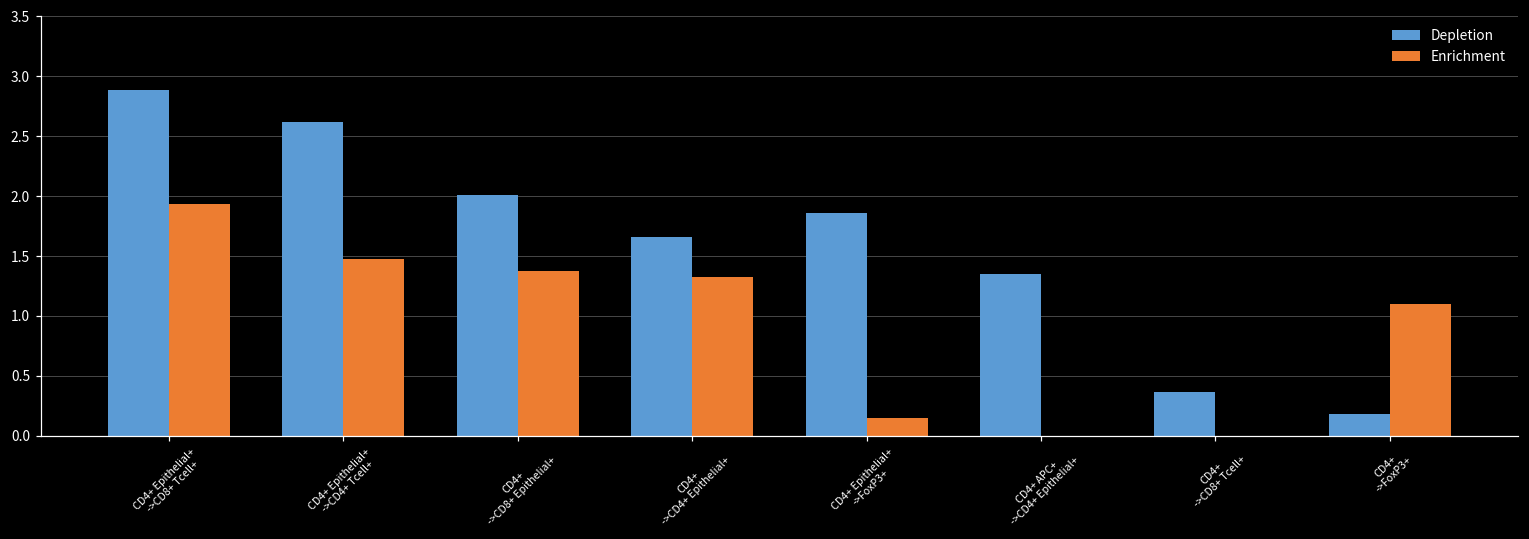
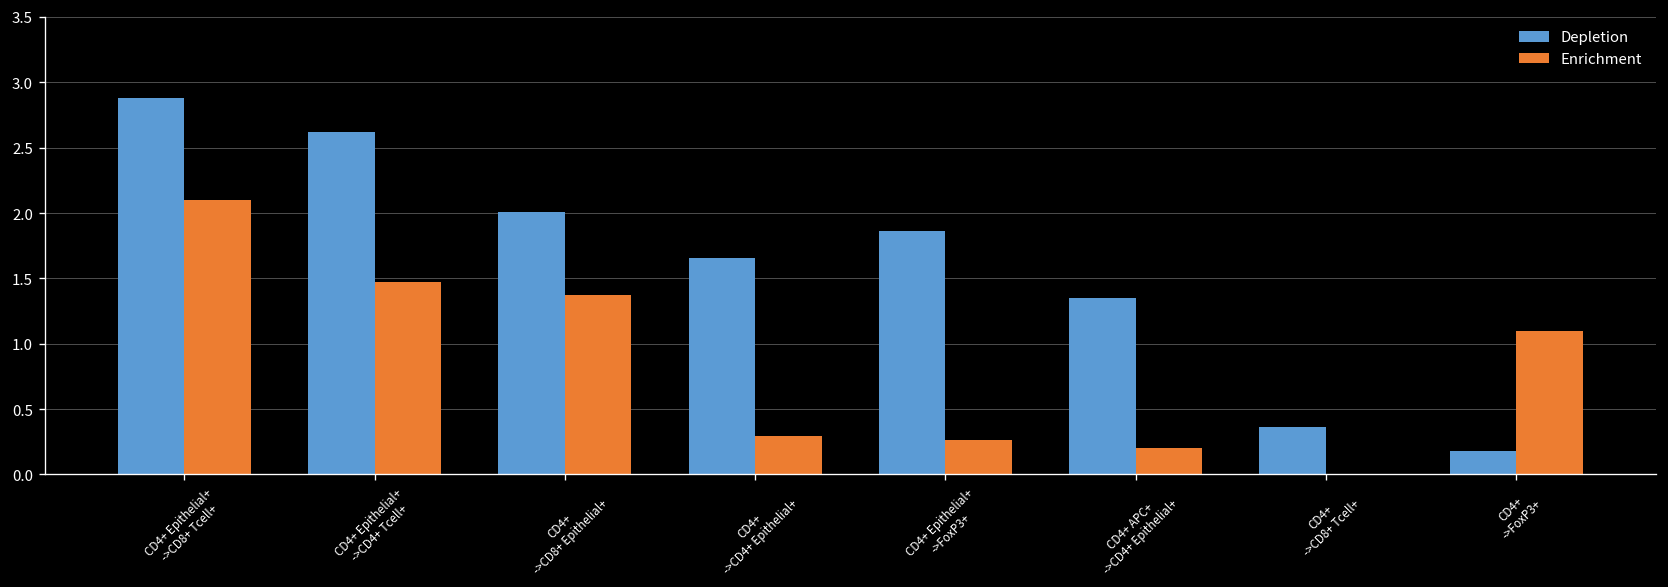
  {
    "Depletion": {
      "CD4+ Epithelial+ ->CD8+ Tcell+": 2.88,
      "CD4+ Epithelial+ ->CD4+ Tcell+": 2.62,
      "CD4+ ->CD8+ Epithelial+": 2.01,
      "CD4+ ->CD4+ Epithelial+": 1.66,
      "CD4+ Epithelial+ ->FoxP3+": 1.86,
      "CD4+ APC+ ->CD4+ Epithelial+": 1.35,
      "CD4+ ->CD8+ Tcell+": 0.37,
      "CD4+ ->FoxP3+": 0.18
    },
    "Enrichment": {
-     "CD4+ Epithelial+ ->CD8+ Tcell+": 1.94,
+     "CD4+ Epithelial+ ->CD8+ Tcell+": 2.10,
      "CD4+ Epithelial+ ->CD4+ Tcell+": 1.47,
      "CD4+ ->CD8+ Epithelial+": 1.37,
-     "CD4+ ->CD4+ Epithelial+": 1.33,
-     "CD4+ Epithelial+ ->FoxP3+": 0.15,
-     "CD4+ APC+ ->CD4+ Epithelial+": 0.0,
+     "CD4+ ->CD4+ Epithelial+": 0.29,
+     "CD4+ Epithelial+ ->FoxP3+": 0.26,
+     "CD4+ APC+ ->CD4+ Epithelial+": 0.2,
      "CD4+ ->CD8+ Tcell+": 0.00,
      "CD4+ ->FoxP3+": 1.10
    }
  }
